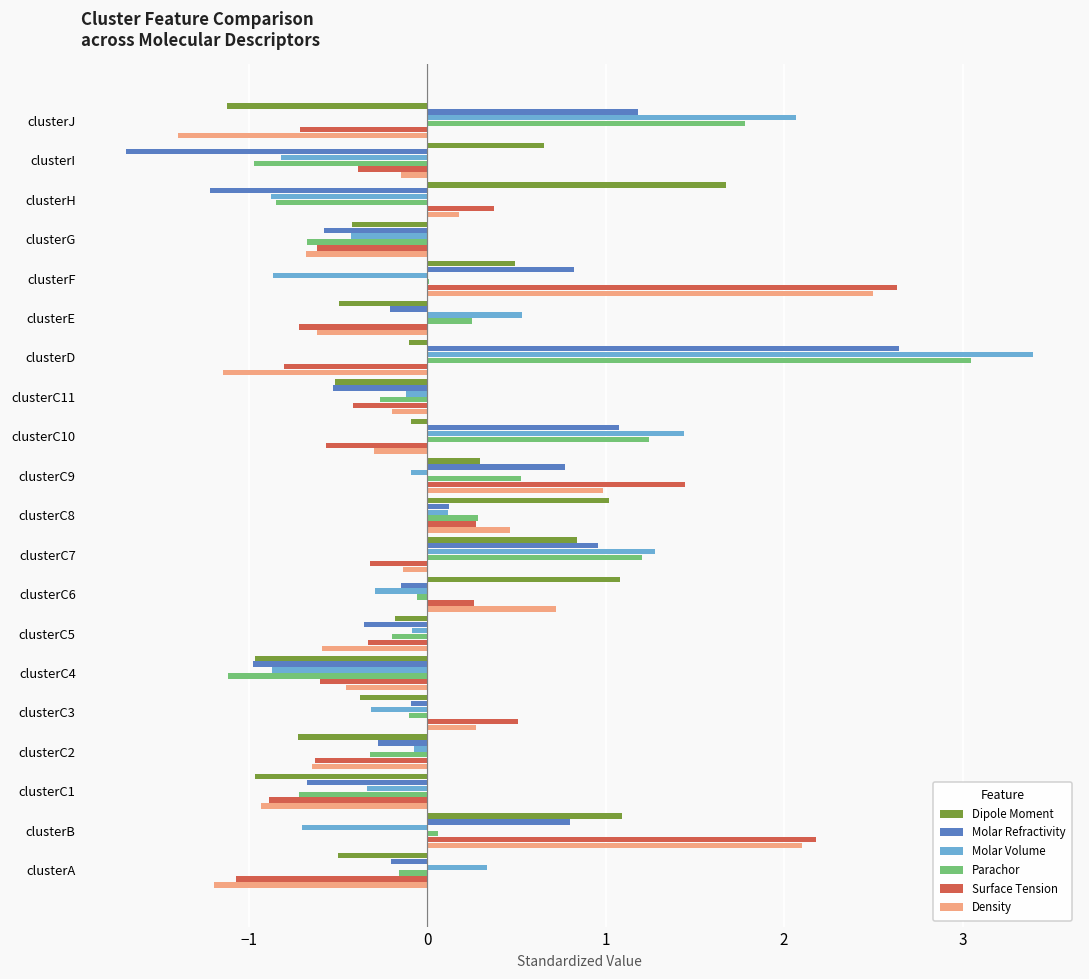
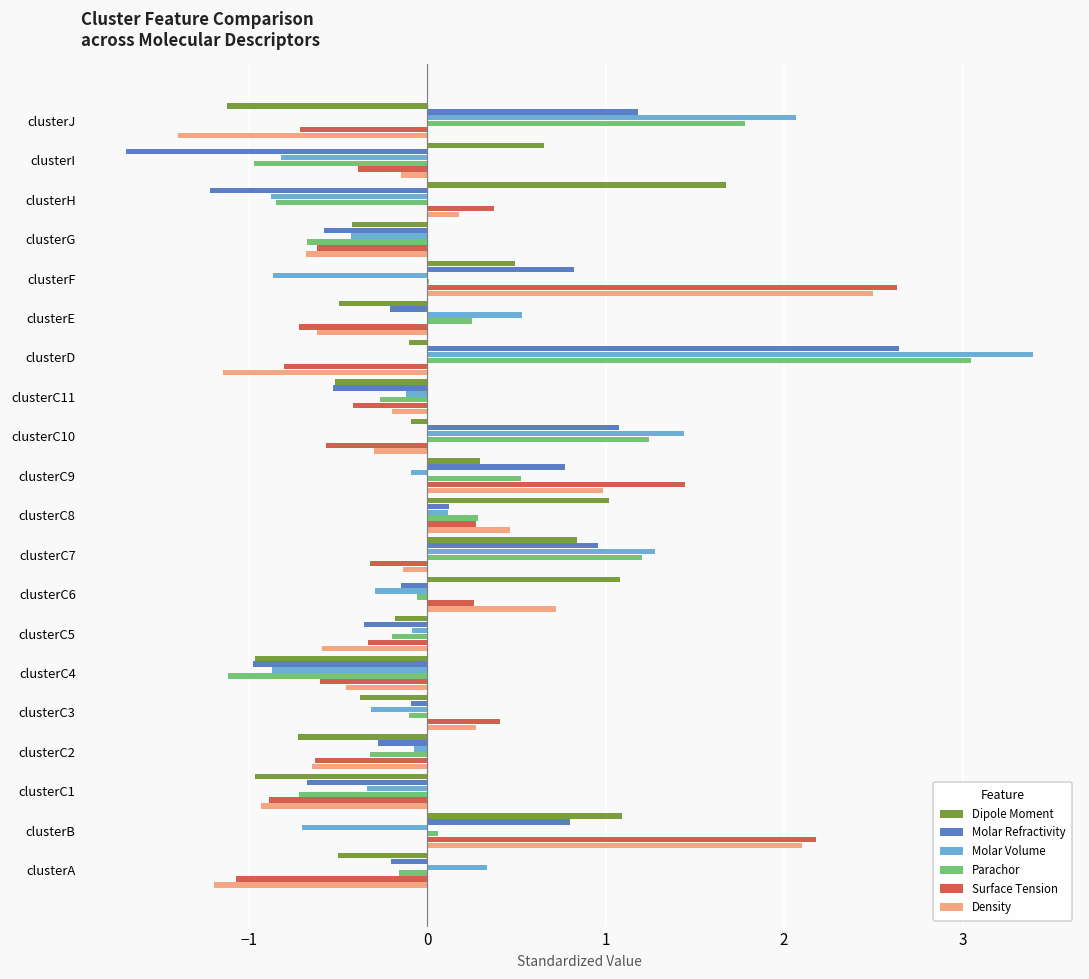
  {
    "Dipole Moment": {
      "clusterJ": -1.12,
      "clusterI": 0.65,
      "clusterH": 1.68,
      "clusterG": -0.42,
      "clusterF": 0.49,
      "clusterE": -0.50,
      "clusterD": -0.10,
      "clusterC11": -0.52,
      "clusterC10": -0.09,
      "clusterC9": 0.30,
      "clusterC8": 1.02,
      "clusterC7": 0.84,
      "clusterC6": 1.08,
      "clusterC5": -0.18,
      "clusterC4": -0.97,
      "clusterC3": -0.37,
      "clusterC2": -0.73,
      "clusterC1": -0.96,
      "clusterB": 1.09,
      "clusterA": -0.50
    },
    "Parachor": {
      "clusterJ": 1.78,
      "clusterI": -0.97,
      "clusterH": -0.85,
      "clusterG": -0.67,
      "clusterE": 0.25,
      "clusterD": 3.05,
      "clusterC11": -0.26,
      "clusterC10": 1.24,
      "clusterC9": 0.53,
      "clusterC8": 0.29,
      "clusterC7": 1.21,
      "clusterC6": -0.05,
      "clusterC5": -0.19,
      "clusterC4": -1.11,
      "clusterC3": -0.10,
      "clusterC2": -0.32,
      "clusterC1": -0.72,
      "clusterB": 0.06,
      "clusterA": -0.16
    },
    "Surface Tension": {
      "clusterJ": -0.71,
      "clusterI": -0.39,
      "clusterH": 0.38,
      "clusterG": -0.61,
      "clusterF": 2.63,
      "clusterE": -0.72,
      "clusterD": -0.80,
      "clusterC11": -0.41,
      "clusterC10": -0.56,
      "clusterC9": 1.45,
      "clusterC8": 0.27,
      "clusterC7": -0.32,
      "clusterC6": 0.26,
      "clusterC5": -0.33,
      "clusterC4": -0.60,
-     "clusterC3": 0.51,
+     "clusterC3": 0.41,
      "clusterC2": -0.63,
      "clusterC1": -0.89,
      "clusterB": 2.18,
      "clusterA": -1.07
    },
    "Density": {
      "clusterJ": -1.39,
      "clusterI": -0.15,
      "clusterH": 0.18,
      "clusterG": -0.68,
      "clusterF": 2.50,
      "clusterE": -0.62,
      "clusterD": -1.14,
      "clusterC11": -0.20,
      "clusterC10": -0.30,
      "clusterC9": 0.98,
      "clusterC8": 0.47,
      "clusterC7": -0.14,
      "clusterC6": 0.72,
      "clusterC5": -0.59,
      "clusterC4": -0.46,
      "clusterC3": 0.27,
      "clusterC2": -0.65,
      "clusterC1": -0.93,
      "clusterB": 2.10,
      "clusterA": -1.19
    }
  }
